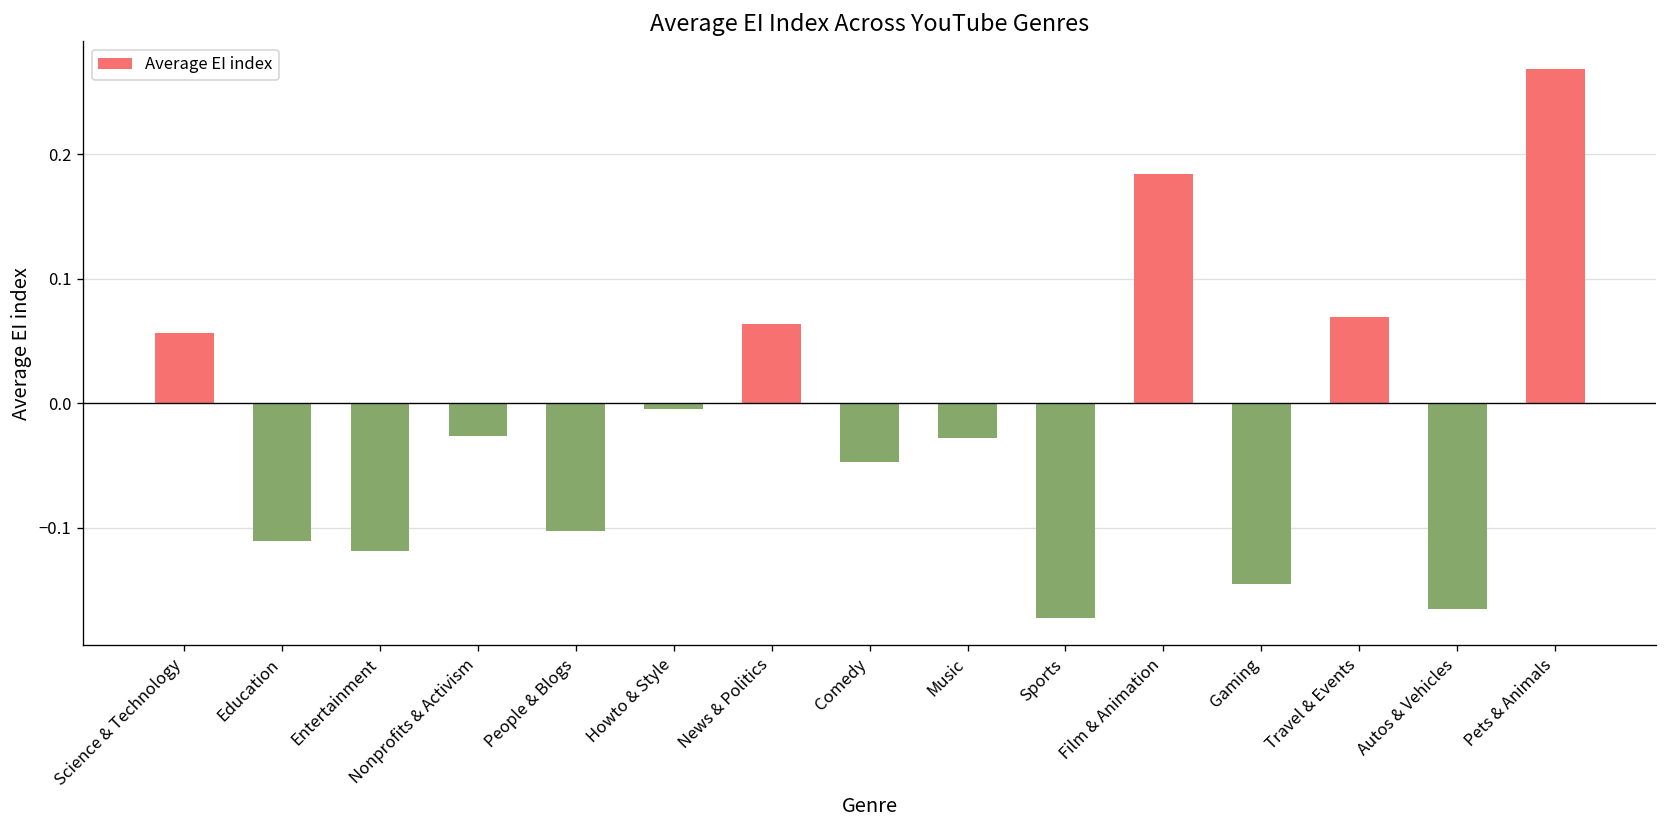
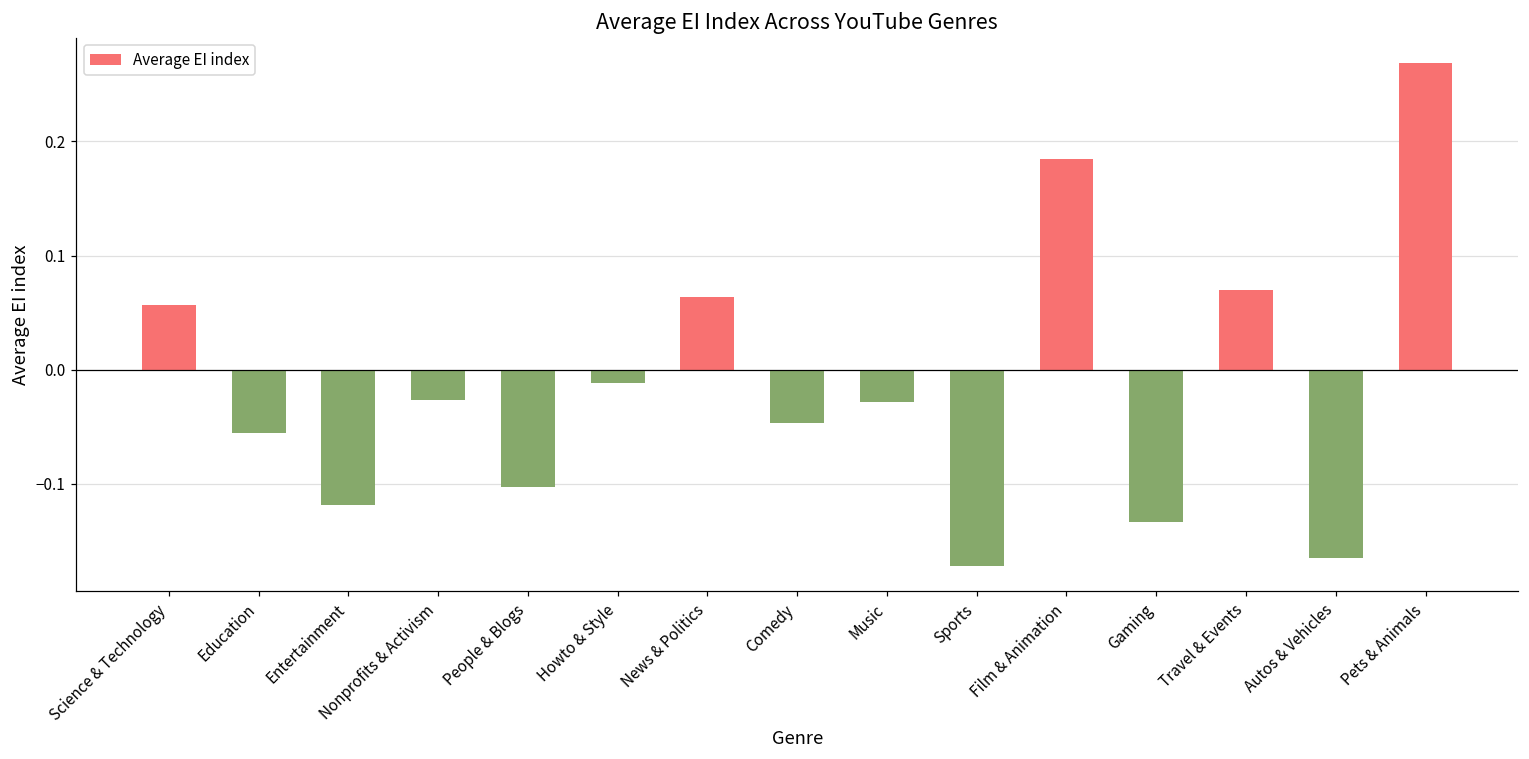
  {
    "Science & Technology": 0.056,
-   "Education": -0.111,
+   "Education": -0.055,
    "Entertainment": -0.119,
    "Nonprofits & Activism": -0.027,
    "People & Blogs": -0.103,
-   "Howto & Style": -0.004,
+   "Howto & Style": -0.012,
    "News & Politics": 0.063,
    "Comedy": -0.047,
    "Music": -0.028,
    "Sports": -0.172,
    "Film & Animation": 0.184,
-   "Gaming": -0.145,
+   "Gaming": -0.133,
    "Travel & Events": 0.069,
    "Autos & Vehicles": -0.165,
    "Pets & Animals": 0.269
  }
